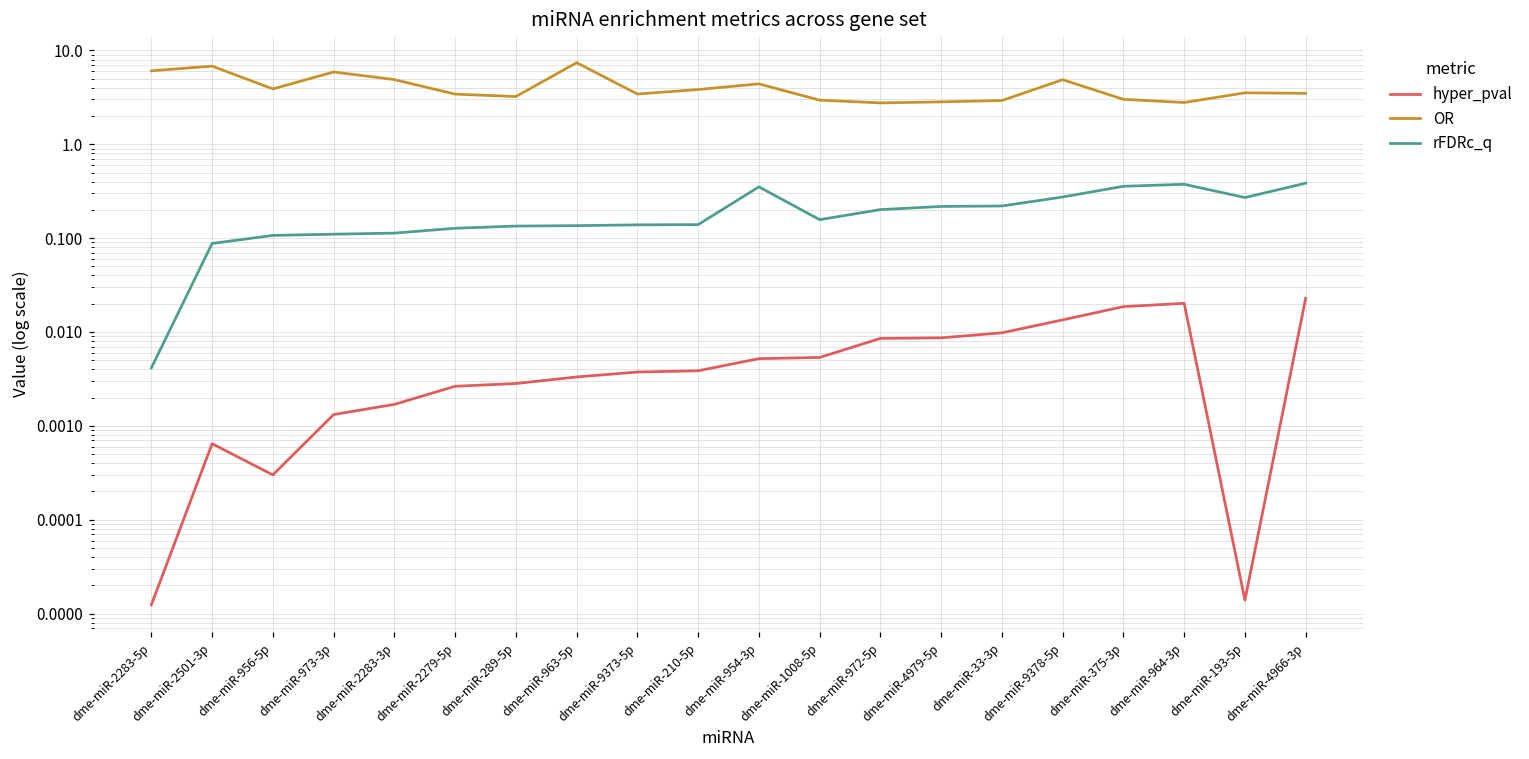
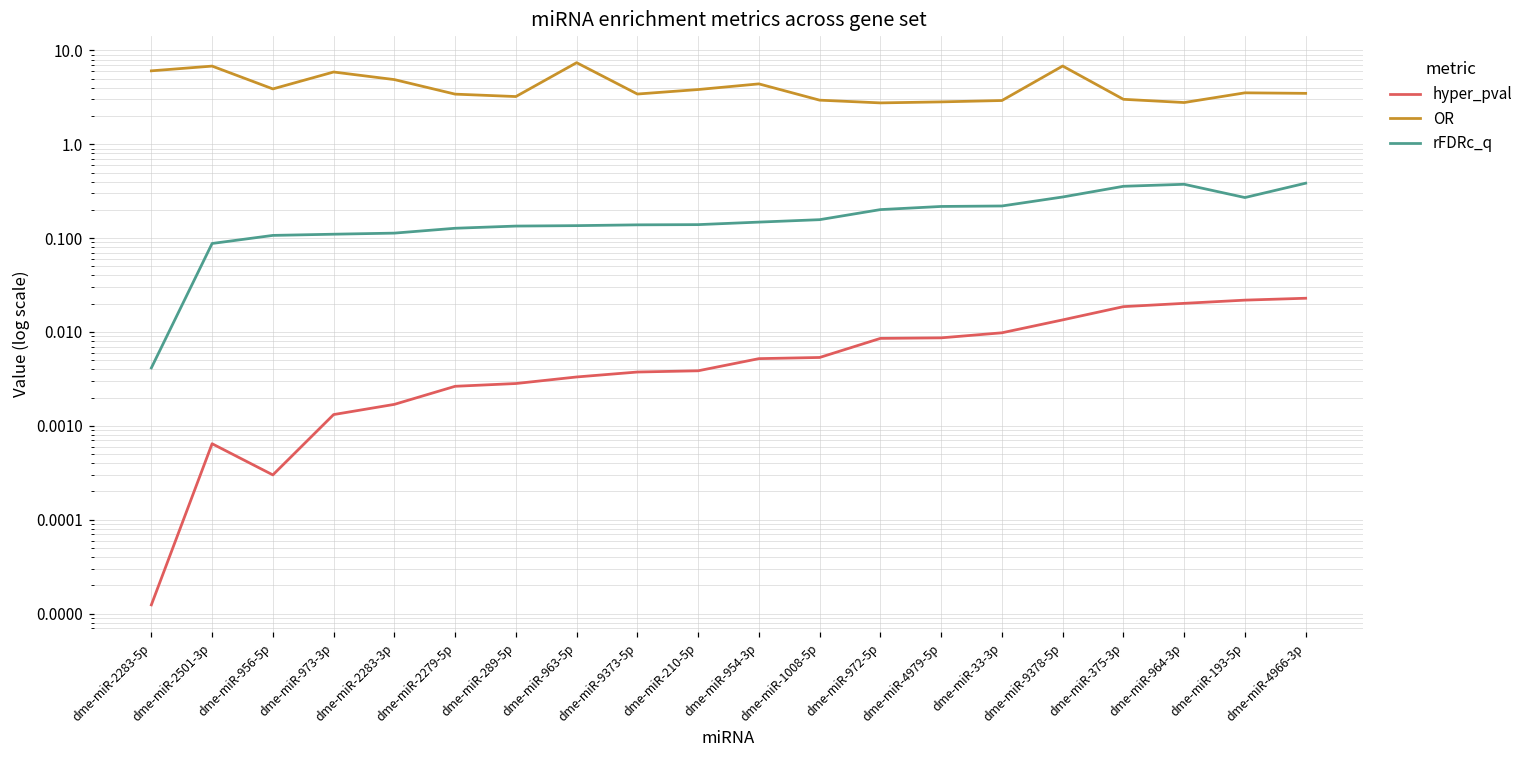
  {
    "hyper_pval": {
      "dme-miR-2283-5p": 0.000012,
      "dme-miR-2501-3p": 0.0006,
      "dme-miR-956-5p": 0.00030,
      "dme-miR-973-3p": 0.0013,
      "dme-miR-2283-3p": 0.0017,
      "dme-miR-2279-5p": 0.0026,
      "dme-miR-289-5p": 0.0028,
      "dme-miR-963-5p": 0.0033,
      "dme-miR-9373-5p": 0.004,
      "dme-miR-210-5p": 0.004,
      "dme-miR-954-3p": 0.005,
      "dme-miR-1008-5p": 0.005,
      "dme-miR-972-5p": 0.009,
      "dme-miR-4979-5p": 0.009,
      "dme-miR-33-3p": 0.010,
      "dme-miR-9378-5p": 0.013,
      "dme-miR-375-3p": 0.019,
      "dme-miR-964-3p": 0.020,
-     "dme-miR-193-5p": 0.000014,
+     "dme-miR-193-5p": 0.022,
      "dme-miR-4966-3p": 0.023
    },
    "OR": {
      "dme-miR-2283-5p": 6,
      "dme-miR-2501-3p": 7,
      "dme-miR-956-5p": 4,
      "dme-miR-973-3p": 6,
      "dme-miR-2283-3p": 5,
      "dme-miR-2279-5p": 3.4,
      "dme-miR-289-5p": 3.2,
      "dme-miR-963-5p": 7,
      "dme-miR-9373-5p": 3.4,
      "dme-miR-210-5p": 4,
      "dme-miR-954-3p": 4,
      "dme-miR-1008-5p": 3,
      "dme-miR-972-5p": 2.8,
      "dme-miR-4979-5p": 3,
      "dme-miR-33-3p": 3,
-     "dme-miR-9378-5p": 5,
+     "dme-miR-9378-5p": 7,
      "dme-miR-375-3p": 3,
      "dme-miR-964-3p": 2.8,
      "dme-miR-193-5p": 3.5,
      "dme-miR-4966-3p": 3.5
    },
    "rFDRc_q": {
      "dme-miR-2283-5p": 0.004,
      "dme-miR-2501-3p": 0.09,
      "dme-miR-956-5p": 0.11,
      "dme-miR-973-3p": 0.11,
      "dme-miR-2283-3p": 0.11,
      "dme-miR-2279-5p": 0.13,
      "dme-miR-289-5p": 0.13,
      "dme-miR-963-5p": 0.14,
      "dme-miR-9373-5p": 0.14,
      "dme-miR-210-5p": 0.14,
-     "dme-miR-954-3p": 0.35,
+     "dme-miR-954-3p": 0.15,
      "dme-miR-1008-5p": 0.16,
      "dme-miR-972-5p": 0.20,
      "dme-miR-4979-5p": 0.22,
      "dme-miR-33-3p": 0.22,
      "dme-miR-9378-5p": 0.27,
      "dme-miR-375-3p": 0.36,
      "dme-miR-964-3p": 0.4,
      "dme-miR-193-5p": 0.27,
      "dme-miR-4966-3p": 0.4
    }
  }
